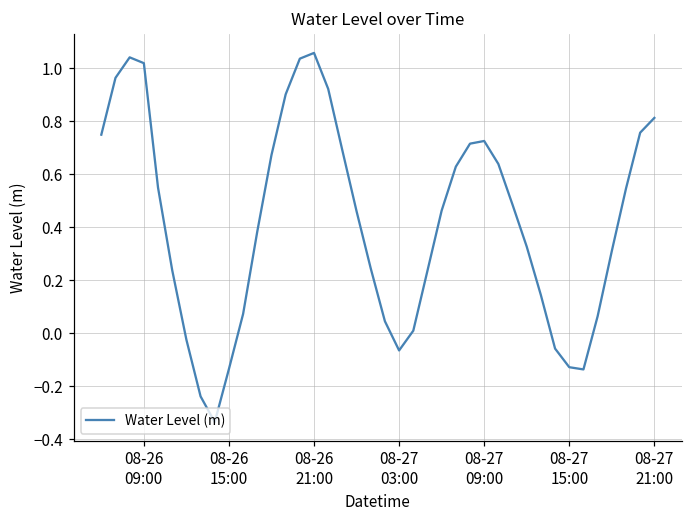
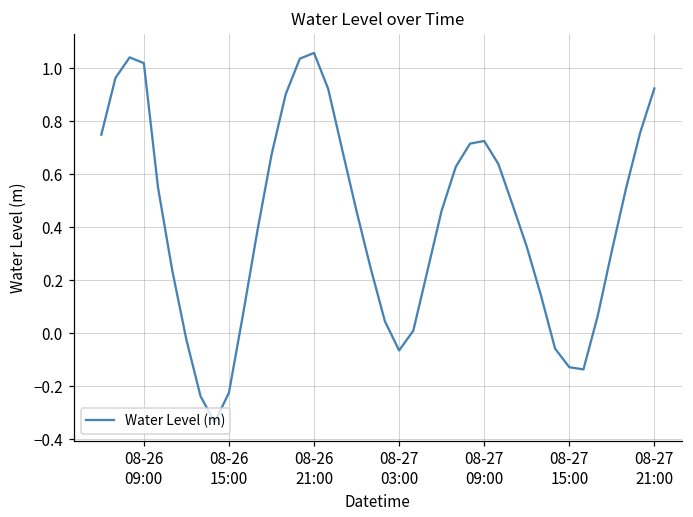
  {
    "08-26 09:00": 1.02,
-   "08-26 15:00": -0.13,
+   "08-26 15:00": -0.22,
    "08-26 21:00": 1.06,
    "08-27 03:00": -0.06,
    "08-27 09:00": 0.73,
    "08-27 15:00": -0.13,
-   "08-27 21:00": 0.81
+   "08-27 21:00": 0.92
  }
